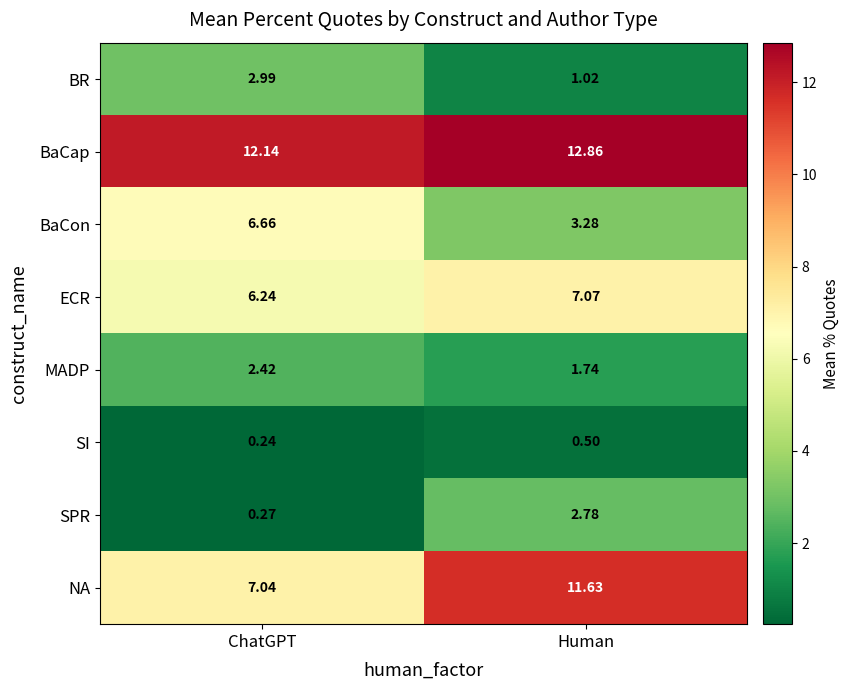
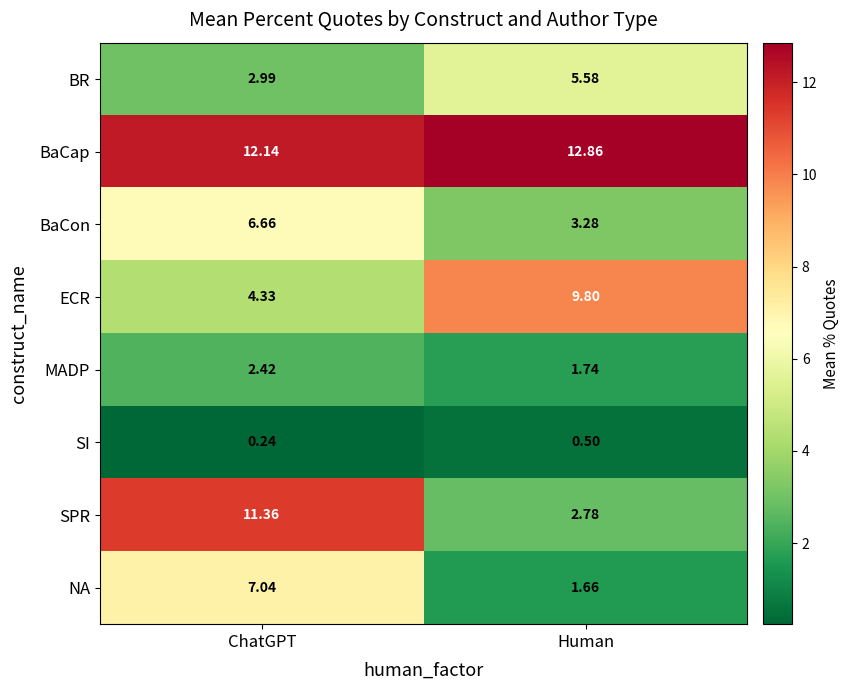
  {
    "BR": {
      "ChatGPT": 2.99,
-     "Human": 1.02
+     "Human": 5.58
    },
    "BaCap": {
      "ChatGPT": 12.14,
      "Human": 12.86
    },
    "BaCon": {
      "ChatGPT": 6.66,
      "Human": 3.28
    },
    "ECR": {
-     "ChatGPT": 6.24,
-     "Human": 7.07
+     "ChatGPT": 4.33,
+     "Human": 9.80
    },
    "MADP": {
      "ChatGPT": 2.42,
      "Human": 1.74
    },
    "SI": {
      "ChatGPT": 0.24,
      "Human": 0.50
    },
    "SPR": {
-     "ChatGPT": 0.27,
+     "ChatGPT": 11.36,
      "Human": 2.78
    },
    "NA": {
      "ChatGPT": 7.04,
-     "Human": 11.63
+     "Human": 1.66
    }
  }
